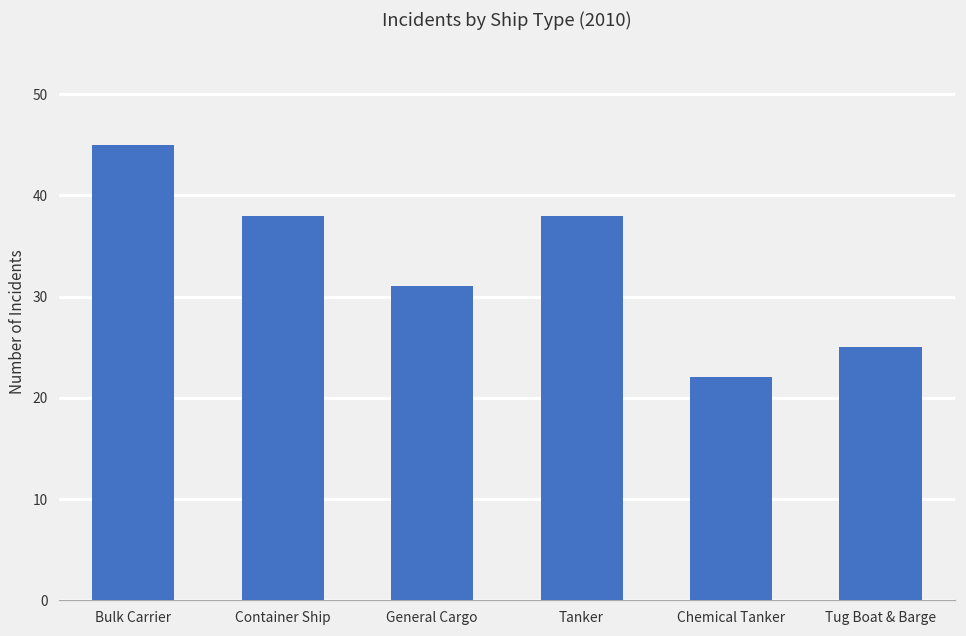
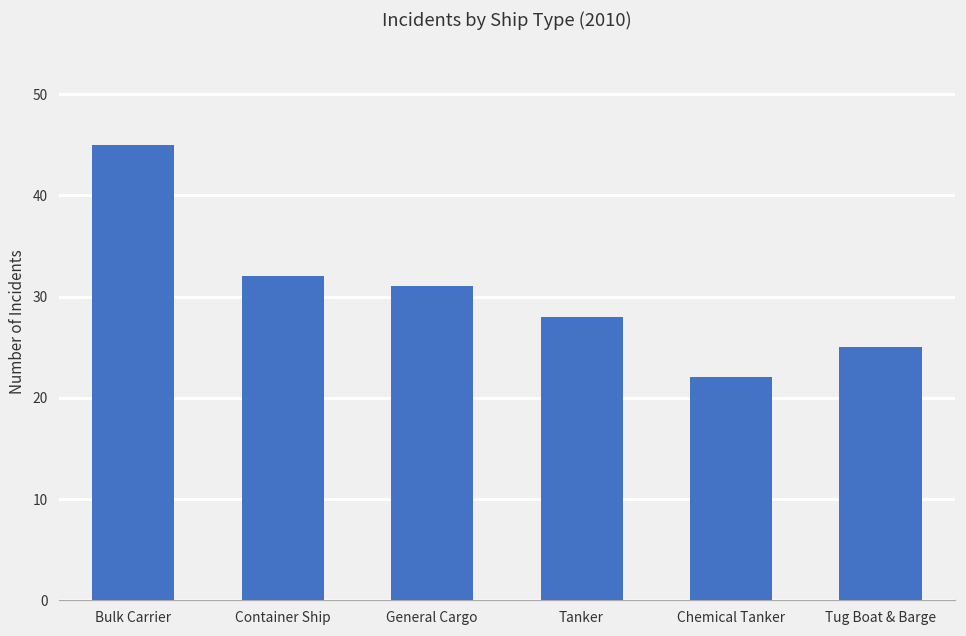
  {
    "Bulk Carrier": 45,
-   "Container Ship": 38,
+   "Container Ship": 32,
    "General Cargo": 31,
-   "Tanker": 38,
+   "Tanker": 28,
    "Chemical Tanker": 22,
    "Tug Boat & Barge": 25
  }
